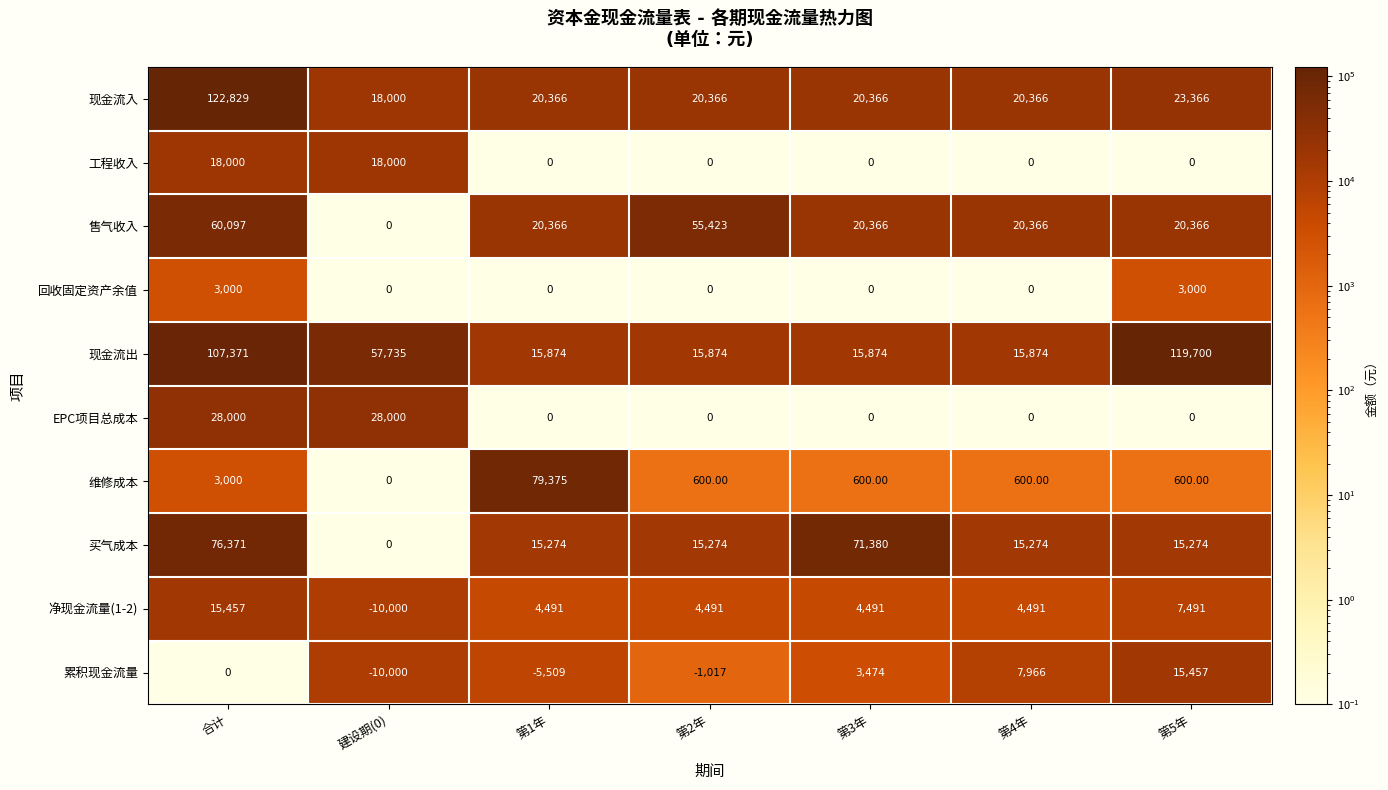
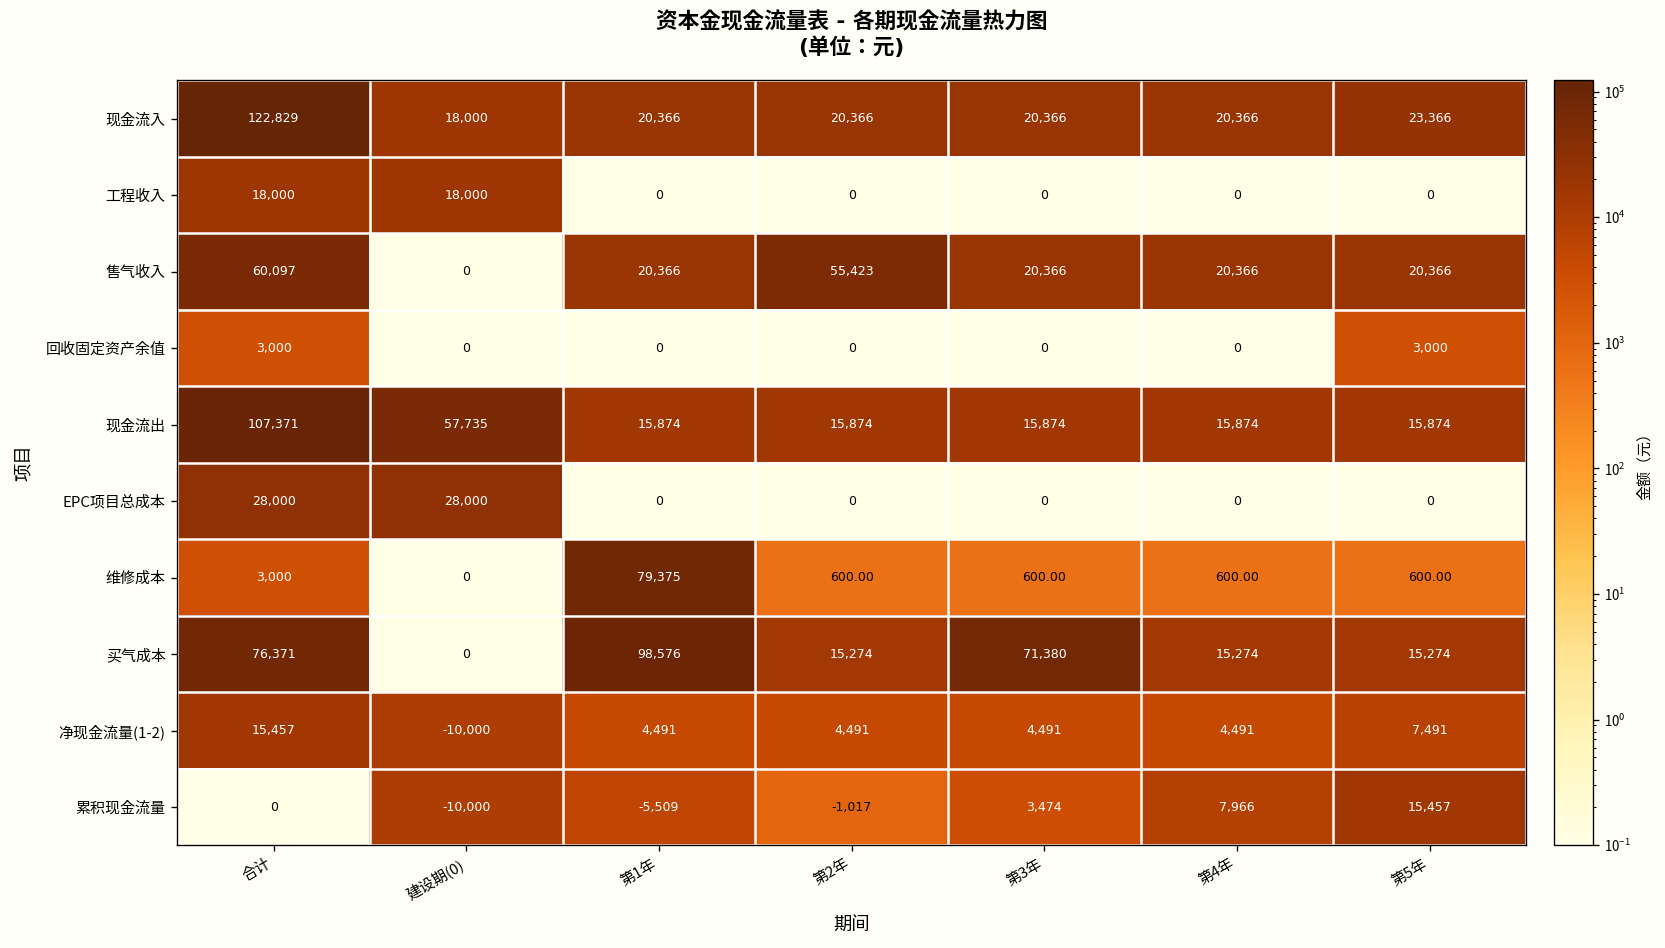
  {
    "现金流入": {
      "合计": "122,829",
      "建设期(0)": "18,000",
      "第1年": "20,366",
      "第2年": "20,366",
      "第3年": "20,366",
      "第4年": "20,366",
      "第5年": "23,366"
    },
    "工程收入": {
      "合计": "18,000",
      "建设期(0)": "18,000",
      "第1年": "0",
      "第2年": "0",
      "第3年": "0",
      "第4年": "0",
      "第5年": "0"
    },
    "售气收入": {
      "合计": "60,097",
      "建设期(0)": "0",
      "第1年": "20,366",
      "第2年": "55,423",
      "第3年": "20,366",
      "第4年": "20,366",
      "第5年": "20,366"
    },
    "回收固定资产余值": {
      "合计": "3,000",
      "建设期(0)": "0",
      "第1年": "0",
      "第2年": "0",
      "第3年": "0",
      "第4年": "0",
      "第5年": "3,000"
    },
    "现金流出": {
      "合计": "107,371",
      "建设期(0)": "57,735",
      "第1年": "15,874",
      "第2年": "15,874",
      "第3年": "15,874",
      "第4年": "15,874",
-     "第5年": "119,700"
+     "第5年": "15,874"
    },
    "EPC项目总成本": {
      "合计": "28,000",
      "建设期(0)": "28,000",
      "第1年": "0",
      "第2年": "0",
      "第3年": "0",
      "第4年": "0",
      "第5年": "0"
    },
    "维修成本": {
      "合计": "3,000",
      "建设期(0)": "0",
      "第1年": "79,375",
      "第2年": "600.00",
      "第3年": "600.00",
      "第4年": "600.00",
      "第5年": "600.00"
    },
    "买气成本": {
      "合计": "76,371",
      "建设期(0)": "0",
-     "第1年": "15,274",
+     "第1年": "98,576",
      "第2年": "15,274",
      "第3年": "71,380",
      "第4年": "15,274",
      "第5年": "15,274"
    },
    "净现金流量(1-2)": {
      "合计": "15,457",
      "建设期(0)": "-10,000",
      "第1年": "4,491",
      "第2年": "4,491",
      "第3年": "4,491",
      "第4年": "4,491",
      "第5年": "7,491"
    },
    "累积现金流量": {
      "合计": "0",
      "建设期(0)": "-10,000",
      "第1年": "-5,509",
      "第2年": "-1,017",
      "第3年": "3,474",
      "第4年": "7,966",
      "第5年": "15,457"
    }
  }
